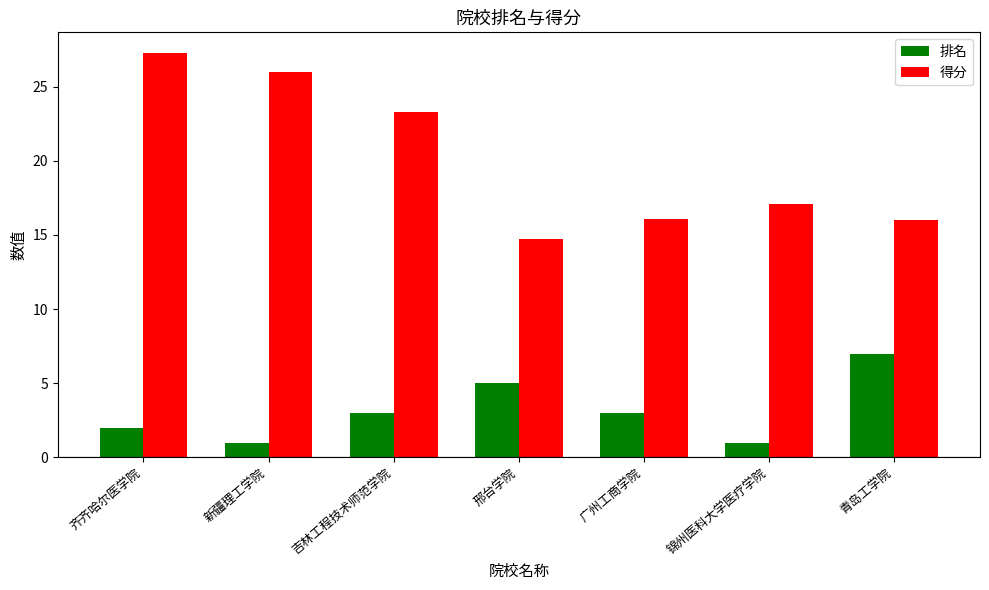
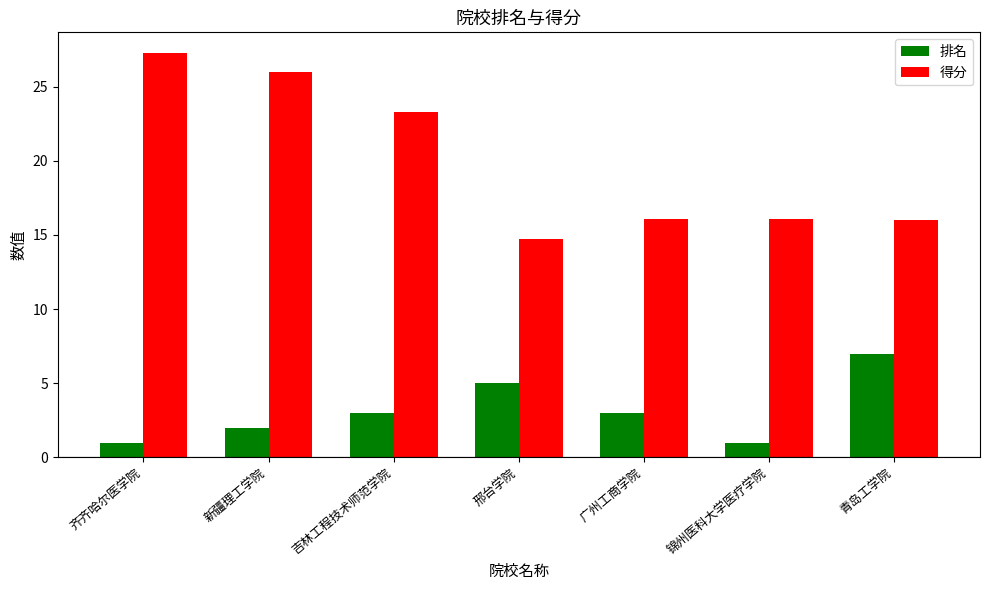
  {
    "排名": {
-     "齐齐哈尔医学院": 2,
-     "新疆理工学院": 1,
+     "齐齐哈尔医学院": 1,
+     "新疆理工学院": 2,
      "吉林工程技术师范学院": 3,
      "邢台学院": 5,
      "广州工商学院": 3,
      "锦州医科大学医疗学院": 1,
      "青岛工学院": 7
    },
    "得分": {
      "齐齐哈尔医学院": 27.3,
      "新疆理工学院": 26.0,
      "吉林工程技术师范学院": 23.3,
      "邢台学院": 14.7,
      "广州工商学院": 16.1,
-     "锦州医科大学医疗学院": 17.1,
+     "锦州医科大学医疗学院": 16.1,
      "青岛工学院": 16.0
    }
  }
